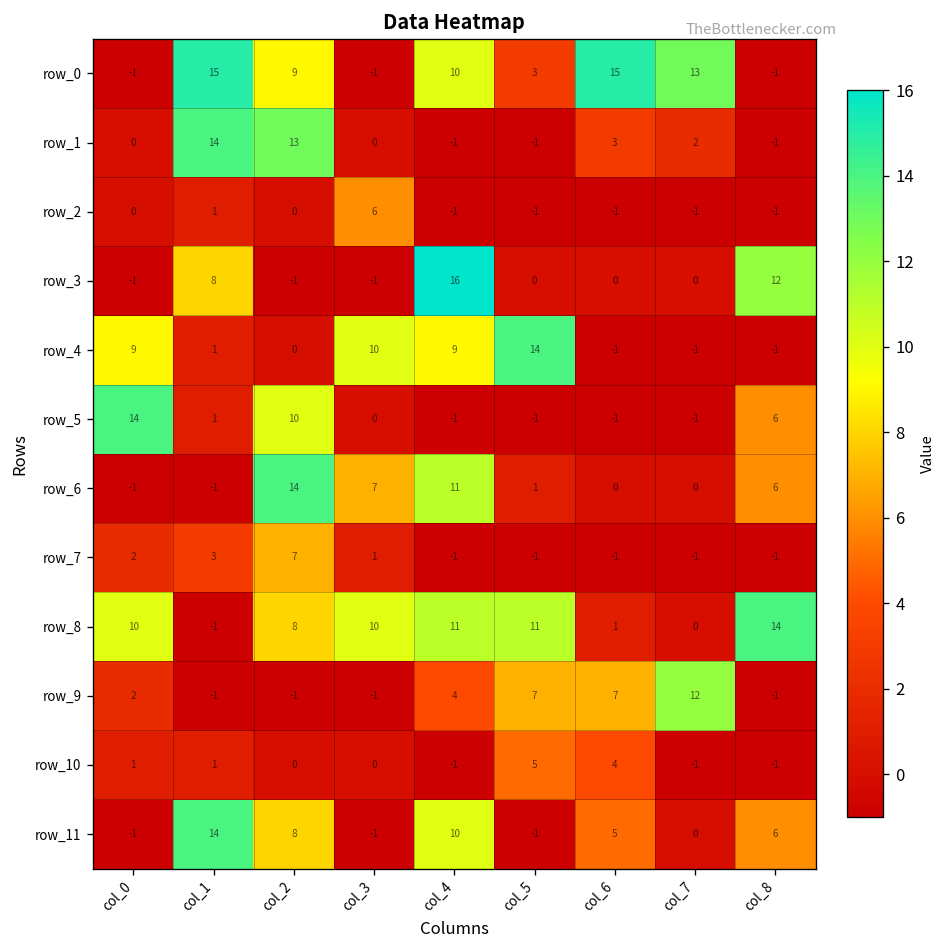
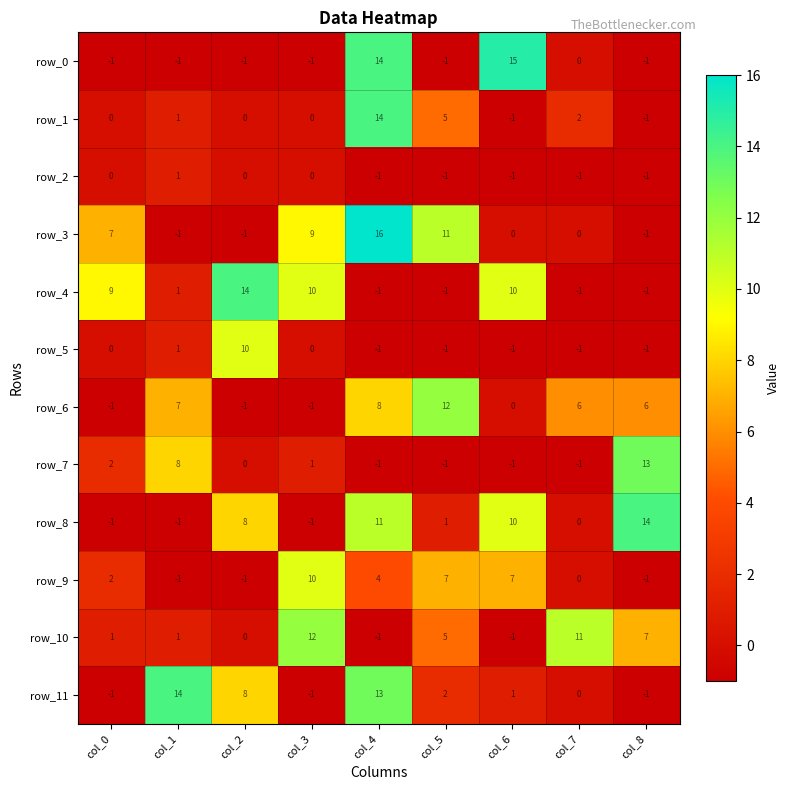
  {
    "row_0": {
      "col_0": -1,
-     "col_1": 15,
-     "col_2": 9,
+     "col_1": -1,
+     "col_2": -1,
      "col_3": -1,
-     "col_4": 10,
-     "col_5": 3,
+     "col_4": 14,
+     "col_5": -1,
      "col_6": 15,
-     "col_7": 13,
+     "col_7": 0,
      "col_8": -1
    },
    "row_1": {
      "col_0": 0,
-     "col_1": 14,
-     "col_2": 13,
+     "col_1": 1,
+     "col_2": 0,
      "col_3": 0,
-     "col_4": -1,
-     "col_5": -1,
-     "col_6": 3,
+     "col_4": 14,
+     "col_5": 5,
+     "col_6": -1,
      "col_7": 2,
      "col_8": -1
    },
    "row_2": {
      "col_0": 0,
      "col_1": 1,
      "col_2": 0,
-     "col_3": 6,
+     "col_3": 0,
      "col_4": -1,
      "col_5": -1,
      "col_6": -1,
      "col_7": -1,
      "col_8": -1
    },
    "row_3": {
-     "col_0": -1,
-     "col_1": 8,
+     "col_0": 7,
+     "col_1": -1,
      "col_2": -1,
-     "col_3": -1,
+     "col_3": 9,
      "col_4": 16,
-     "col_5": 0,
+     "col_5": 11,
      "col_6": 0,
      "col_7": 0,
-     "col_8": 12
+     "col_8": -1
    },
    "row_4": {
      "col_0": 9,
      "col_1": 1,
-     "col_2": 0,
+     "col_2": 14,
      "col_3": 10,
-     "col_4": 9,
-     "col_5": 14,
-     "col_6": -1,
+     "col_4": -1,
+     "col_5": -1,
+     "col_6": 10,
      "col_7": -1,
      "col_8": -1
    },
    "row_5": {
-     "col_0": 14,
+     "col_0": 0,
      "col_1": 1,
      "col_2": 10,
      "col_3": 0,
      "col_4": -1,
      "col_5": -1,
      "col_6": -1,
      "col_7": -1,
-     "col_8": 6
+     "col_8": -1
    },
    "row_6": {
      "col_0": -1,
-     "col_1": -1,
-     "col_2": 14,
-     "col_3": 7,
-     "col_4": 11,
-     "col_5": 1,
+     "col_1": 7,
+     "col_2": -1,
+     "col_3": -1,
+     "col_4": 8,
+     "col_5": 12,
      "col_6": 0,
-     "col_7": 0,
+     "col_7": 6,
      "col_8": 6
    },
    "row_7": {
      "col_0": 2,
-     "col_1": 3,
-     "col_2": 7,
+     "col_1": 8,
+     "col_2": 0,
      "col_3": 1,
      "col_4": -1,
      "col_5": -1,
      "col_6": -1,
      "col_7": -1,
-     "col_8": -1
+     "col_8": 13
    },
    "row_8": {
-     "col_0": 10,
+     "col_0": -1,
      "col_1": -1,
      "col_2": 8,
-     "col_3": 10,
+     "col_3": -1,
      "col_4": 11,
-     "col_5": 11,
-     "col_6": 1,
+     "col_5": 1,
+     "col_6": 10,
      "col_7": 0,
      "col_8": 14
    },
    "row_9": {
      "col_0": 2,
      "col_1": -1,
      "col_2": -1,
-     "col_3": -1,
+     "col_3": 10,
      "col_4": 4,
      "col_5": 7,
      "col_6": 7,
-     "col_7": 12,
+     "col_7": 0,
      "col_8": -1
    },
    "row_10": {
      "col_0": 1,
      "col_1": 1,
      "col_2": 0,
-     "col_3": 0,
+     "col_3": 12,
      "col_4": -1,
      "col_5": 5,
-     "col_6": 4,
-     "col_7": -1,
-     "col_8": -1
+     "col_6": -1,
+     "col_7": 11,
+     "col_8": 7
    },
    "row_11": {
      "col_0": -1,
      "col_1": 14,
      "col_2": 8,
      "col_3": -1,
-     "col_4": 10,
-     "col_5": -1,
-     "col_6": 5,
+     "col_4": 13,
+     "col_5": 2,
+     "col_6": 1,
      "col_7": 0,
-     "col_8": 6
+     "col_8": -1
    }
  }
